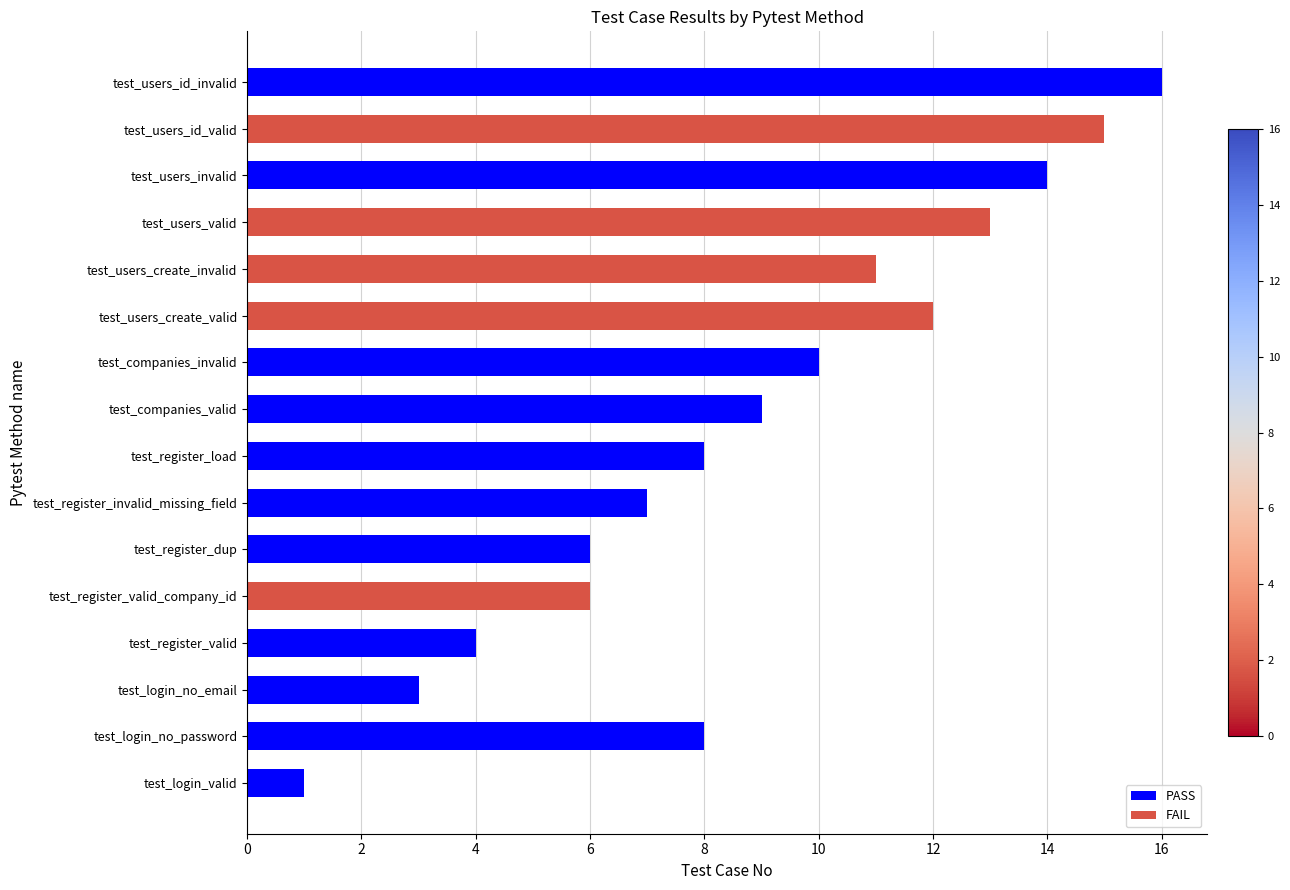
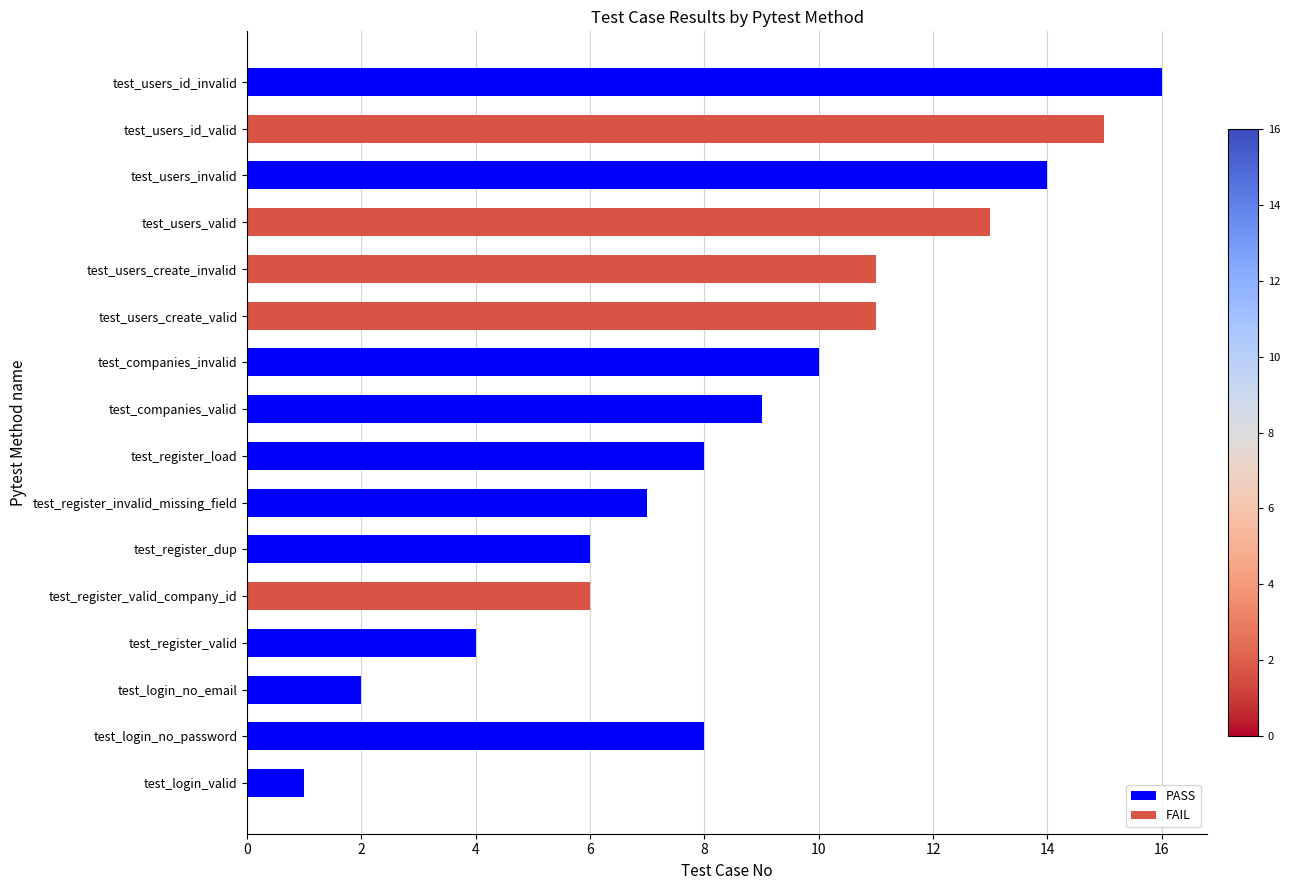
  {
    "test_users_id_invalid": 16,
    "test_users_id_valid": 15,
    "test_users_invalid": 14,
    "test_users_valid": 13,
    "test_users_create_invalid": 11,
-   "test_users_create_valid": 12,
+   "test_users_create_valid": 11,
    "test_companies_invalid": 10,
    "test_companies_valid": 9,
    "test_register_load": 8,
    "test_register_invalid_missing_field": 7,
    "test_register_dup": 6,
    "test_register_valid_company_id": 6,
    "test_register_valid": 4,
-   "test_login_no_email": 3,
+   "test_login_no_email": 2,
    "test_login_no_password": 8,
    "test_login_valid": 1
  }
